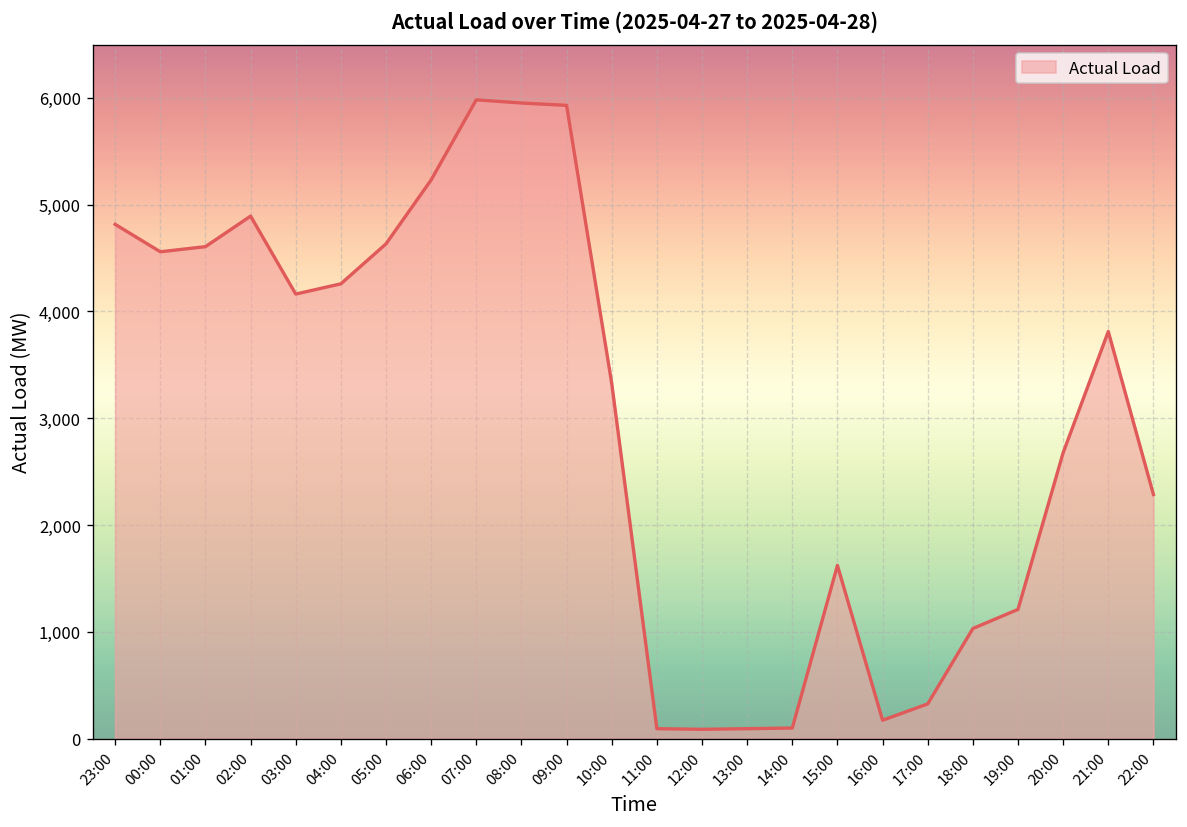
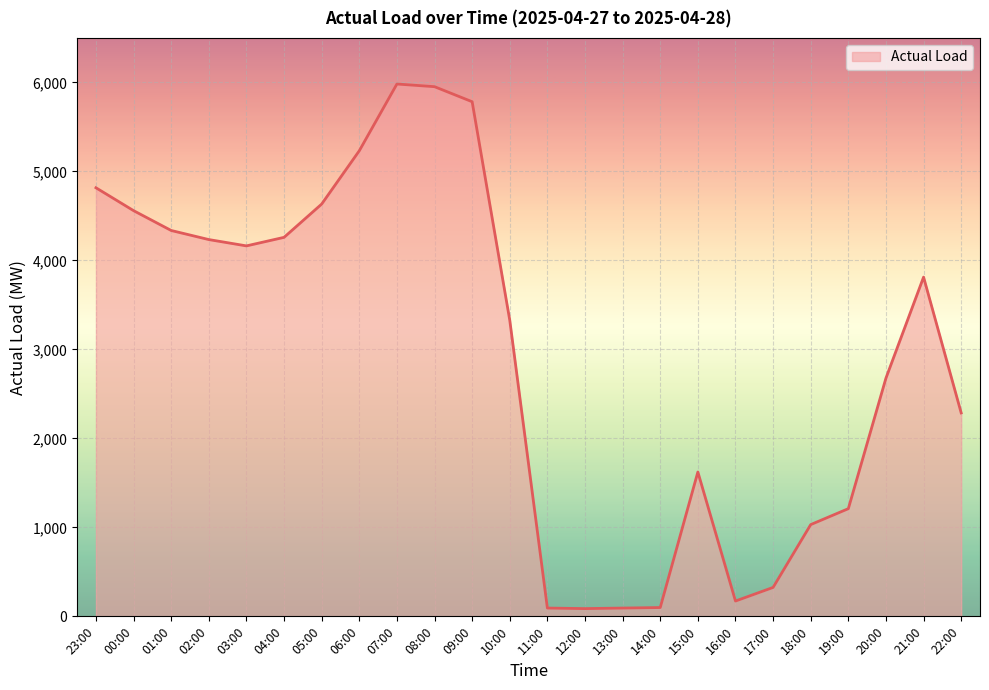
  {
    "23:00": "4,800",
    "00:00": "4,600",
-   "01:00": "4,600",
-   "02:00": "4,900",
+   "01:00": "4,300",
+   "02:00": "4,200",
    "03:00": "4,200",
    "04:00": "4,300",
    "05:00": "4,600",
    "06:00": "5,200",
    "07:00": "6,000",
    "08:00": "6,000",
-   "09:00": "5,900",
+   "09:00": "5,800",
    "10:00": "3,300",
    "11:00": "100",
    "12:00": "100",
    "13:00": "100",
    "14:00": "100",
    "15:00": "1,600",
    "16:00": "200",
    "17:00": "300",
    "18:00": "1,000",
    "19:00": "1,200",
    "20:00": "2,700",
    "21:00": "3,800",
    "22:00": "2,300"
  }
